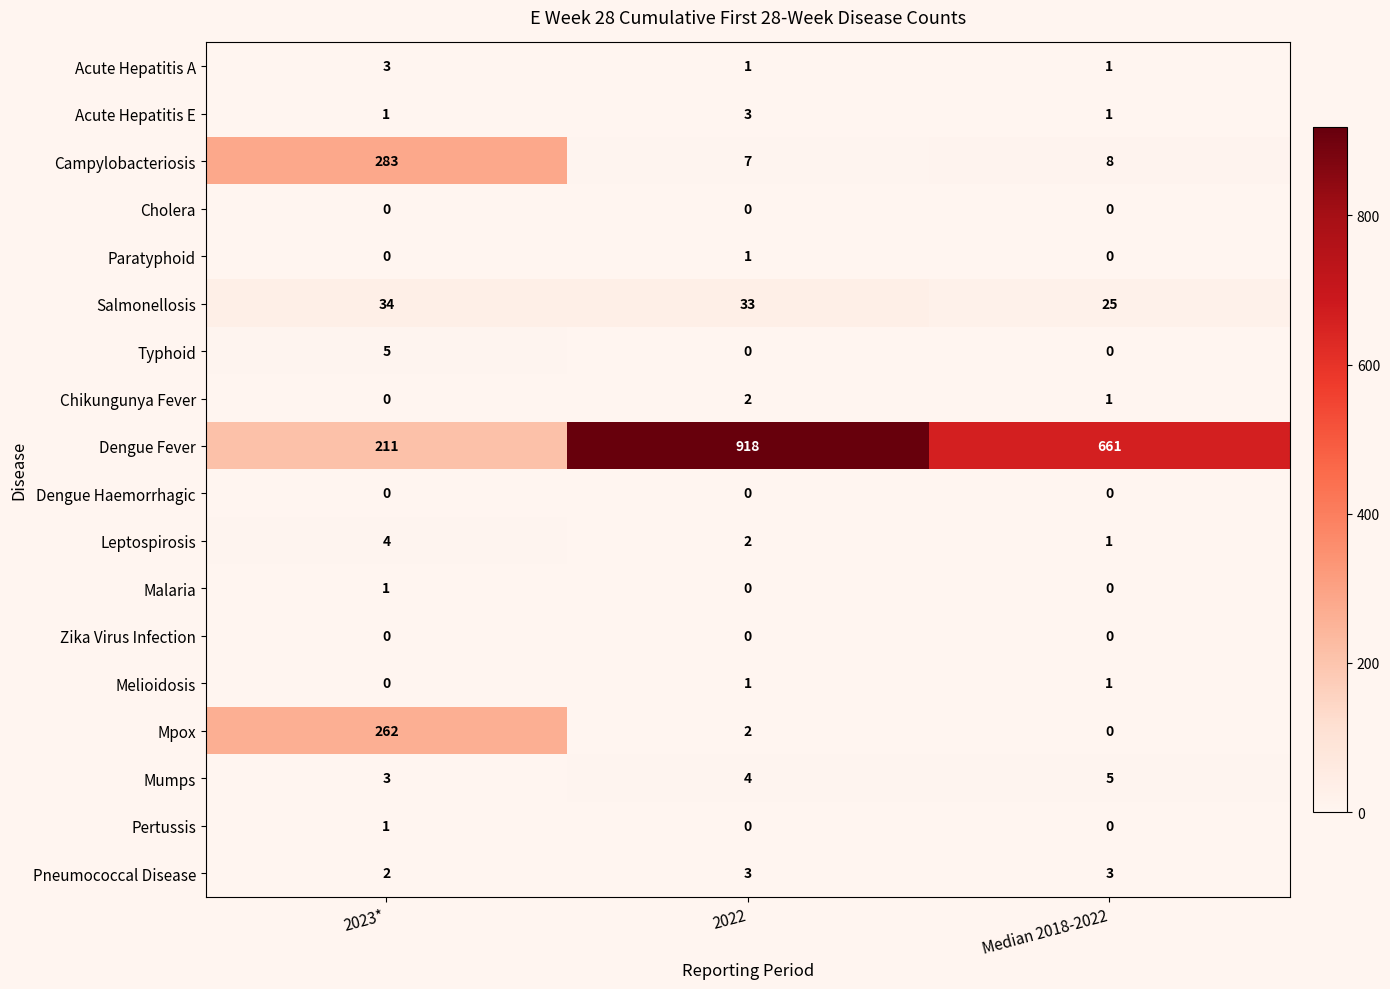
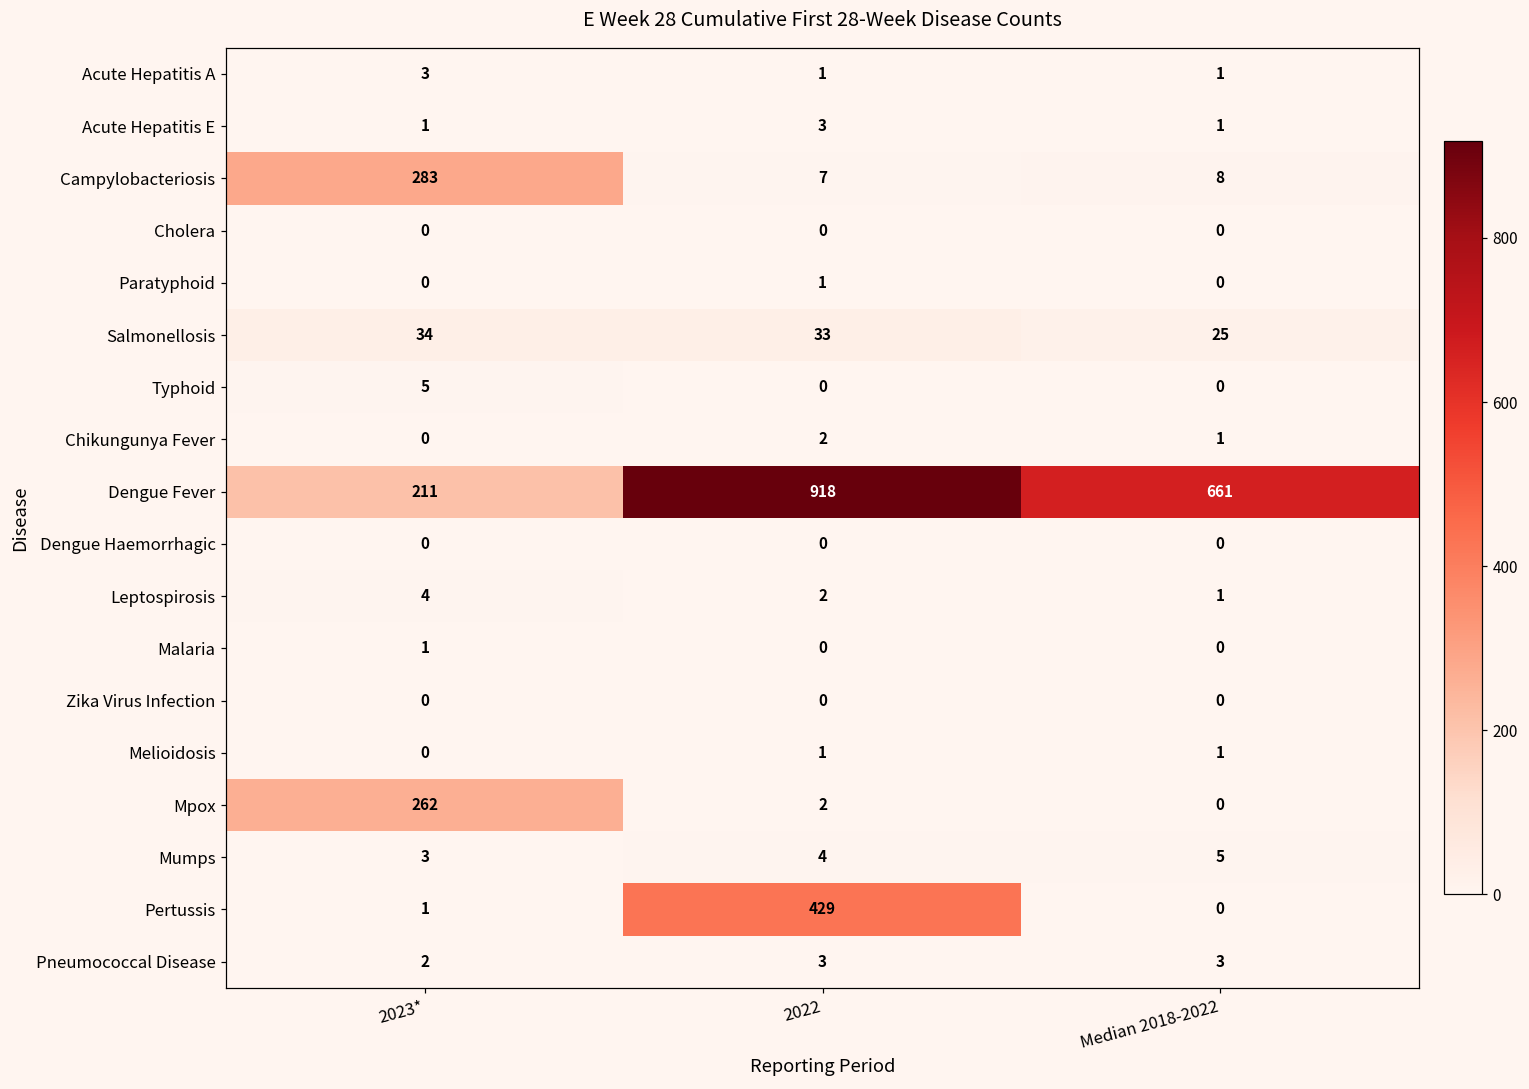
  {
    "Acute Hepatitis A": {
      "2023*": 3,
      "2022": 1,
      "Median 2018-2022": 1
    },
    "Acute Hepatitis E": {
      "2023*": 1,
      "2022": 3,
      "Median 2018-2022": 1
    },
    "Campylobacteriosis": {
      "2023*": 283,
      "2022": 7,
      "Median 2018-2022": 8
    },
    "Cholera": {
      "2023*": 0,
      "2022": 0,
      "Median 2018-2022": 0
    },
    "Paratyphoid": {
      "2023*": 0,
      "2022": 1,
      "Median 2018-2022": 0
    },
    "Salmonellosis": {
      "2023*": 34,
      "2022": 33,
      "Median 2018-2022": 25
    },
    "Typhoid": {
      "2023*": 5,
      "2022": 0,
      "Median 2018-2022": 0
    },
    "Chikungunya Fever": {
      "2023*": 0,
      "2022": 2,
      "Median 2018-2022": 1
    },
    "Dengue Fever": {
      "2023*": 211,
      "2022": 918,
      "Median 2018-2022": 661
    },
    "Dengue Haemorrhagic": {
      "2023*": 0,
      "2022": 0,
      "Median 2018-2022": 0
    },
    "Leptospirosis": {
      "2023*": 4,
      "2022": 2,
      "Median 2018-2022": 1
    },
    "Malaria": {
      "2023*": 1,
      "2022": 0,
      "Median 2018-2022": 0
    },
    "Zika Virus Infection": {
      "2023*": 0,
      "2022": 0,
      "Median 2018-2022": 0
    },
    "Melioidosis": {
      "2023*": 0,
      "2022": 1,
      "Median 2018-2022": 1
    },
    "Mpox": {
      "2023*": 262,
      "2022": 2,
      "Median 2018-2022": 0
    },
    "Mumps": {
      "2023*": 3,
      "2022": 4,
      "Median 2018-2022": 5
    },
    "Pertussis": {
      "2023*": 1,
-     "2022": 0,
+     "2022": 429,
      "Median 2018-2022": 0
    },
    "Pneumococcal Disease": {
      "2023*": 2,
      "2022": 3,
      "Median 2018-2022": 3
    }
  }
